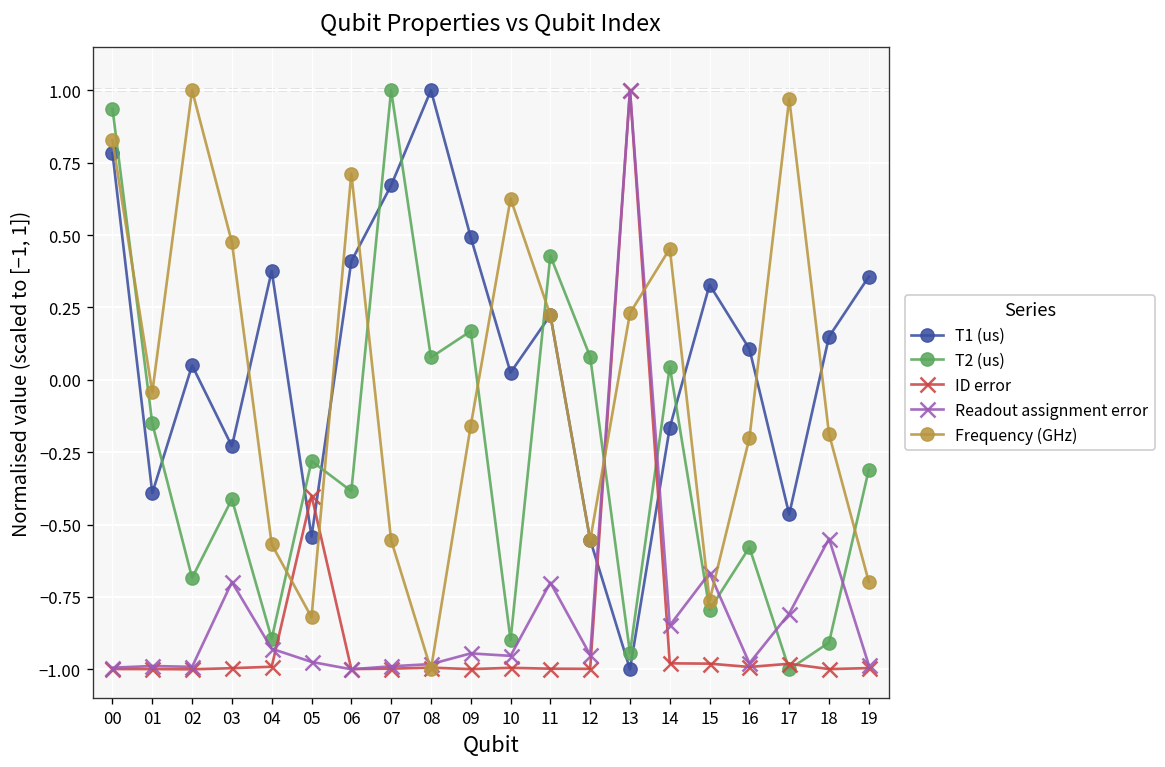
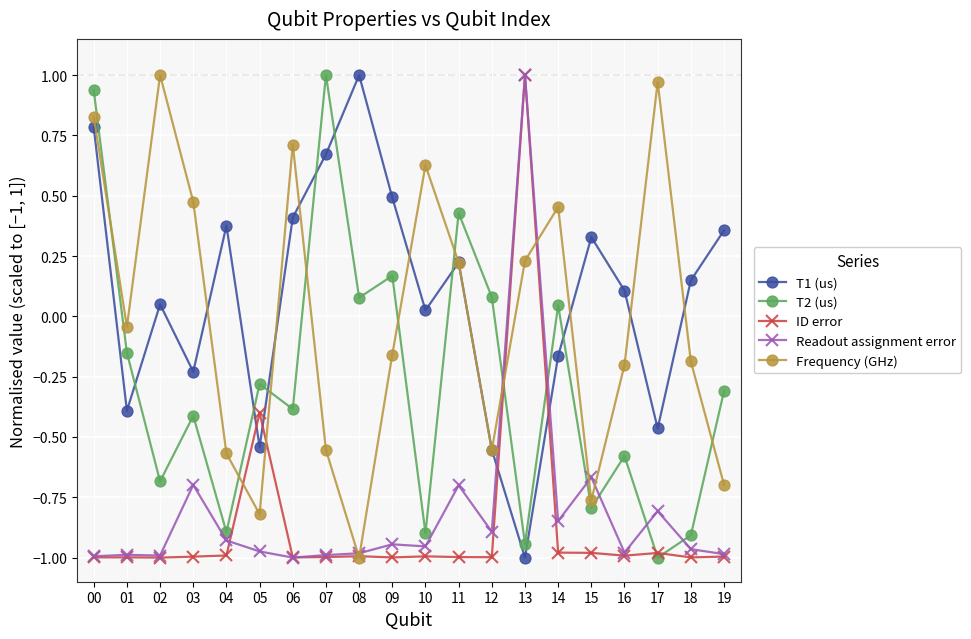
  {
    "T1 (us)": {
      "00": 0.78,
      "01": -0.39,
      "02": 0.05,
      "03": -0.23,
      "04": 0.38,
      "05": -0.54,
      "06": 0.41,
      "07": 0.67,
      "08": 1.00,
      "09": 0.49,
      "10": 0.02,
      "13": -1.00,
      "14": -0.16,
      "15": 0.33,
      "16": 0.11,
      "17": -0.46,
      "18": 0.15,
      "19": 0.36
    },
    "T2 (us)": {
      "00": 0.94,
      "01": -0.15,
      "02": -0.68,
      "03": -0.41,
      "04": -0.89,
      "05": -0.28,
      "06": -0.38,
      "07": 1.00,
      "08": 0.08,
      "09": 0.17,
      "10": -0.90,
      "11": 0.43,
      "12": 0.08,
      "13": -0.94,
      "14": 0.05,
      "15": -0.79,
      "16": -0.58,
      "17": -1.00,
      "18": -0.91,
      "19": -0.31
    },
    "ID error": {
      "03": -1.00,
      "04": -0.99,
      "05": -0.40,
      "09": -1.00,
      "10": -0.99,
      "11": -1.00,
      "12": -1.00,
      "14": -0.98,
      "15": -0.98,
      "16": -0.99,
      "17": -0.98,
      "18": -1.00
    },
    "Readout assignment error": {
      "03": -0.70,
      "04": -0.93,
      "05": -0.97,
      "08": -0.98,
      "09": -0.95,
      "10": -0.95,
      "11": -0.70,
-     "12": -0.95,
+     "12": -0.89,
      "14": -0.85,
      "15": -0.67,
      "16": -0.98,
      "17": -0.81,
-     "18": -0.55
+     "18": -0.96
    },
    "Frequency (GHz)": {
      "00": 0.83,
      "01": -0.04,
      "02": 1.00,
      "03": 0.47,
      "04": -0.57,
      "05": -0.82,
      "06": 0.71,
      "07": -0.55,
      "09": -0.16,
      "10": 0.63,
      "13": 0.23,
      "14": 0.45,
      "15": -0.76,
      "16": -0.20,
      "17": 0.97,
      "18": -0.19,
      "19": -0.70
    }
  }
